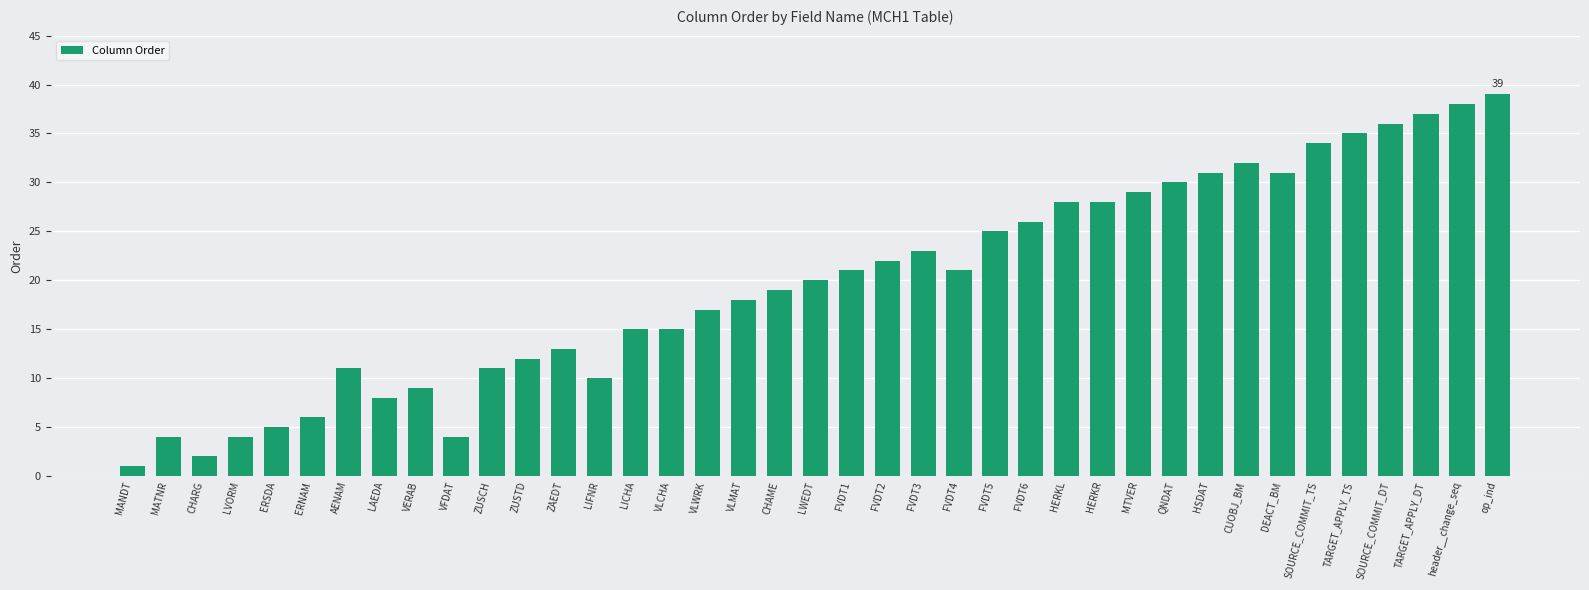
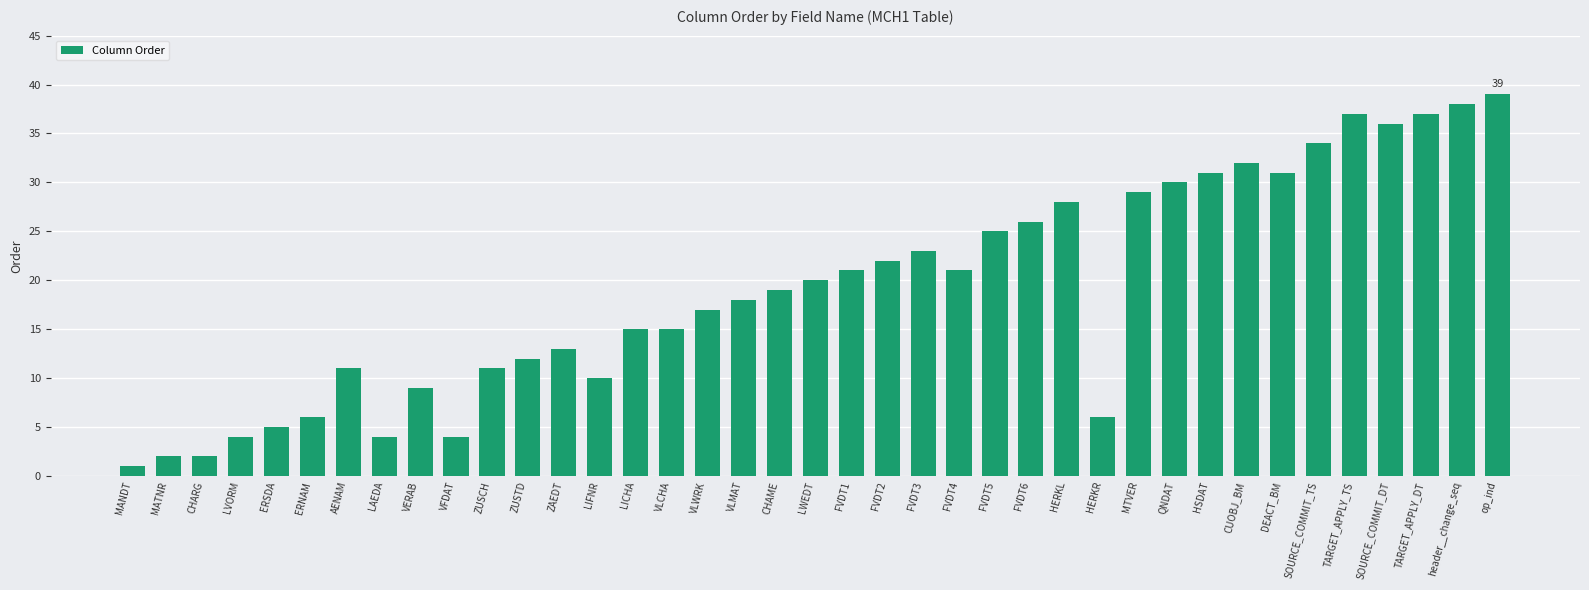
  {
    "MANDT": 1,
-   "MATNR": 4,
+   "MATNR": 2,
    "CHARG": 2,
    "LVORM": 4,
    "ERSDA": 5,
    "ERNAM": 6,
    "AENAM": 11,
-   "LAEDA": 8,
+   "LAEDA": 4,
    "VERAB": 9,
    "VFDAT": 4,
    "ZUSCH": 11,
    "ZUSTD": 12,
    "ZAEDT": 13,
    "LIFNR": 10,
    "LICHA": 15,
    "VLCHA": 15,
    "VLWRK": 17,
    "VLMAT": 18,
    "CHAME": 19,
    "LWEDT": 20,
    "FVDT1": 21,
    "FVDT2": 22,
    "FVDT3": 23,
    "FVDT4": 21,
    "FVDT5": 25,
    "FVDT6": 26,
    "HERKL": 28,
-   "HERKR": 28,
+   "HERKR": 6,
    "MTVER": 29,
    "QNDAT": 30,
    "HSDAT": 31,
    "CUOBJ_BM": 32,
    "DEACT_BM": 31,
    "SOURCE_COMMIT_TS": 34,
-   "TARGET_APPLY_TS": 35,
+   "TARGET_APPLY_TS": 37,
    "SOURCE_COMMIT_DT": 36,
    "TARGET_APPLY_DT": 37,
    "header__change_seq": 38
  }
